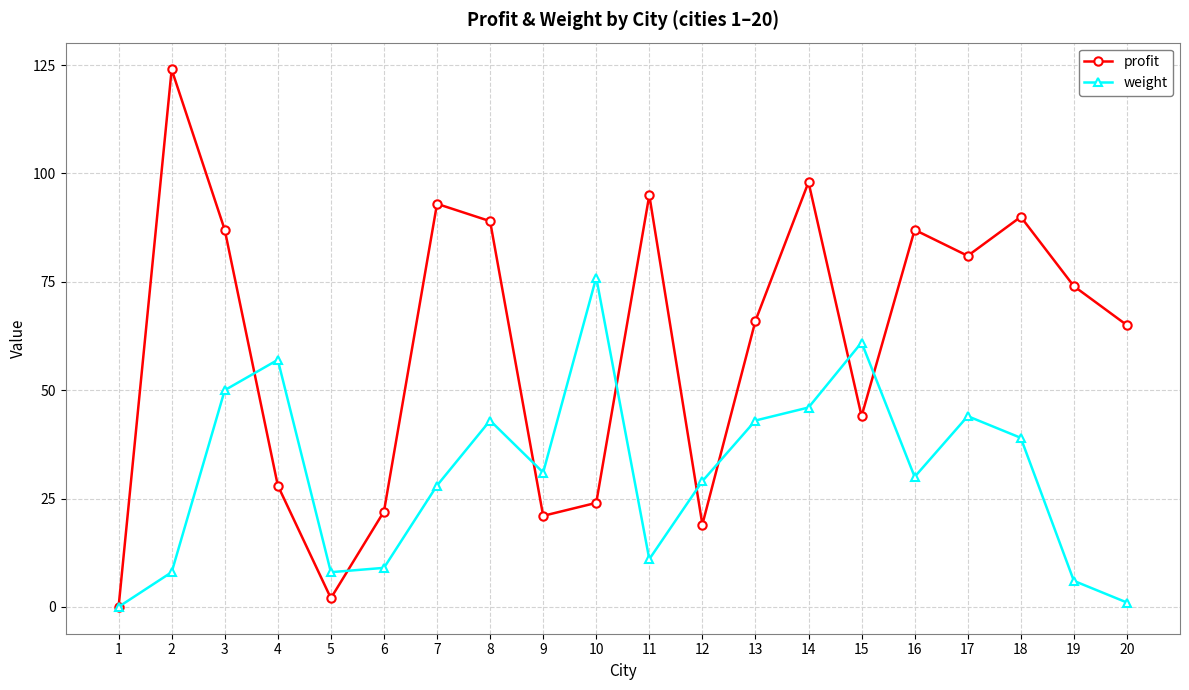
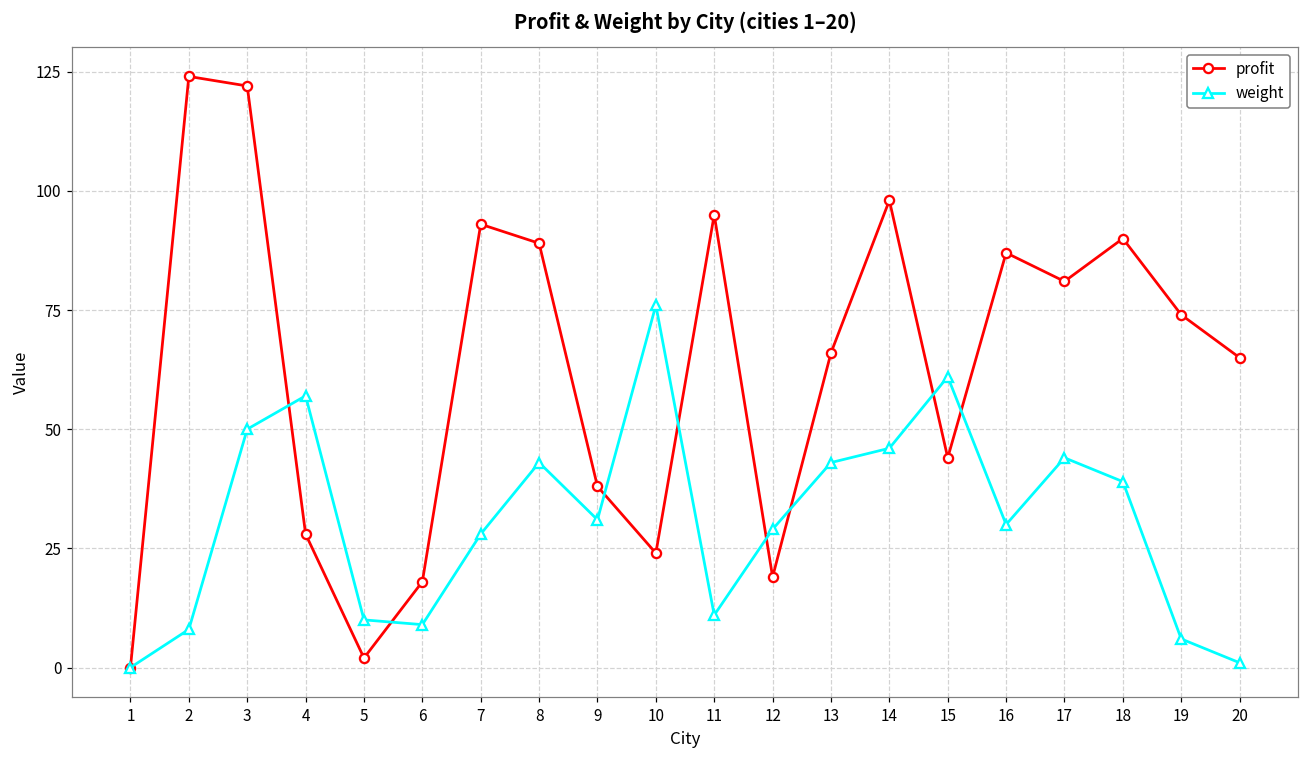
  {
    "profit": {
      "2": 124,
-     "3": 87,
+     "3": 122,
      "4": 28,
      "5": 2,
-     "6": 22,
+     "6": 18,
      "7": 93,
      "8": 89,
-     "9": 21,
+     "9": 38,
      "10": 24,
      "11": 95,
      "12": 19,
      "13": 66,
      "14": 98,
      "15": 44,
      "16": 87,
      "17": 81,
      "18": 90,
      "19": 74,
      "20": 65
    },
    "weight": {
      "2": 8,
      "3": 50,
      "4": 57,
-     "5": 8,
+     "5": 10,
      "6": 9,
      "7": 28,
      "8": 43,
      "9": 31,
      "10": 76,
      "11": 11,
      "12": 29,
      "13": 43,
      "14": 46,
      "15": 61,
      "16": 30,
      "17": 44,
      "18": 39,
      "19": 6,
      "20": 1
    }
  }
